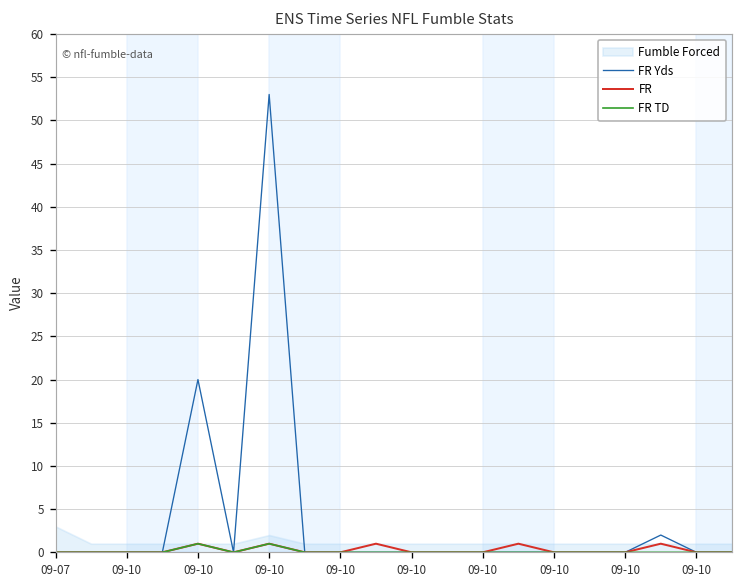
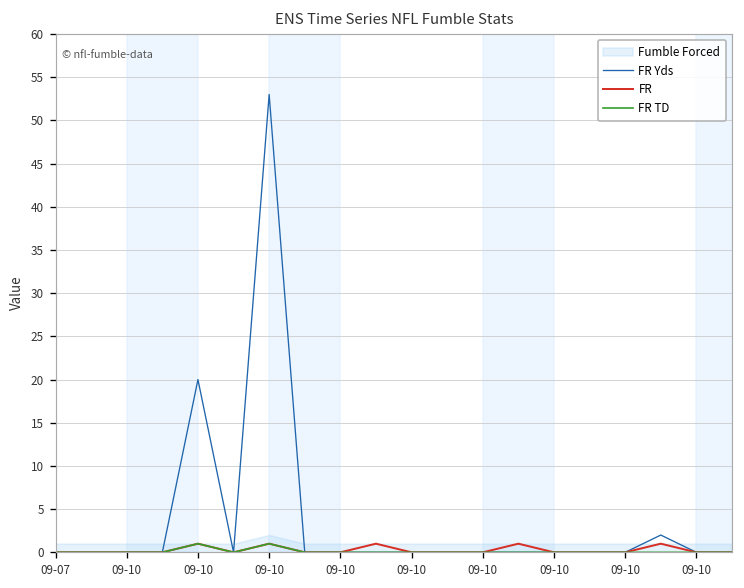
  {
    "Fumble Forced": {
-     "09-07": 3
+     "09-07": 1
    }
  }
